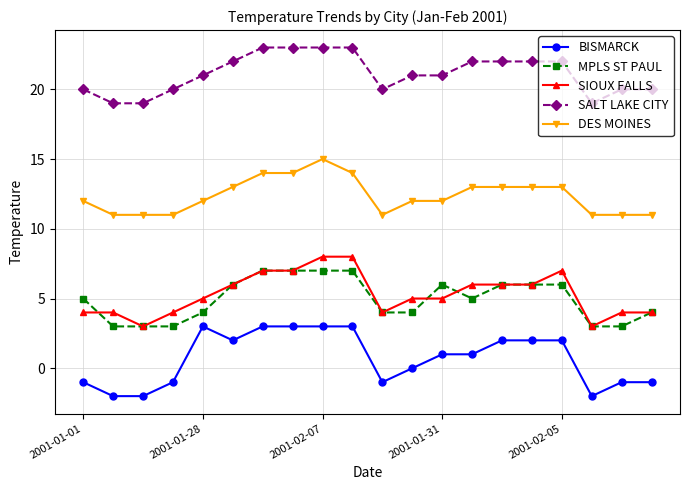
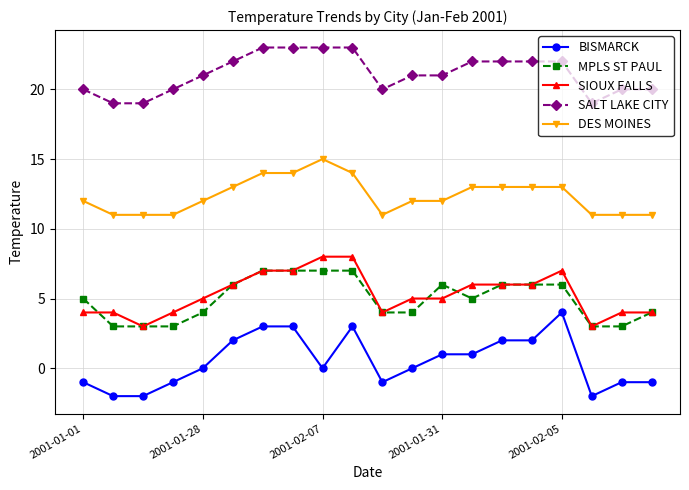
  {
    "BISMARCK": {
      "2001-01-01": -1,
-     "2001-01-28": 3,
-     "2001-02-07": 3,
+     "2001-01-28": 0,
+     "2001-02-07": 0,
      "2001-01-31": 1,
-     "2001-02-05": 2
+     "2001-02-05": 4
    },
    "MPLS ST PAUL": {
      "2001-01-01": 5,
      "2001-01-28": 4,
      "2001-02-07": 7,
      "2001-01-31": 6,
      "2001-02-05": 6
    },
    "SIOUX FALLS": {
      "2001-01-01": 4,
      "2001-01-28": 5,
      "2001-02-07": 8,
      "2001-01-31": 5,
      "2001-02-05": 7
    },
    "SALT LAKE CITY": {
      "2001-01-01": 20,
      "2001-01-28": 21,
      "2001-02-07": 23,
      "2001-01-31": 21
    },
    "DES MOINES": {
      "2001-01-01": 12,
      "2001-01-28": 12,
      "2001-02-07": 15,
      "2001-01-31": 12,
      "2001-02-05": 13
    }
  }
